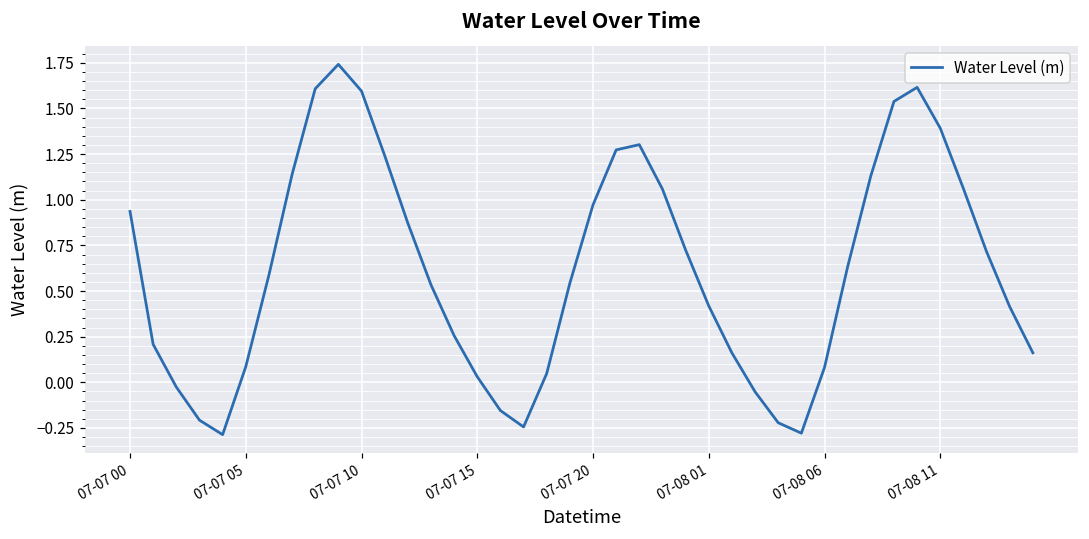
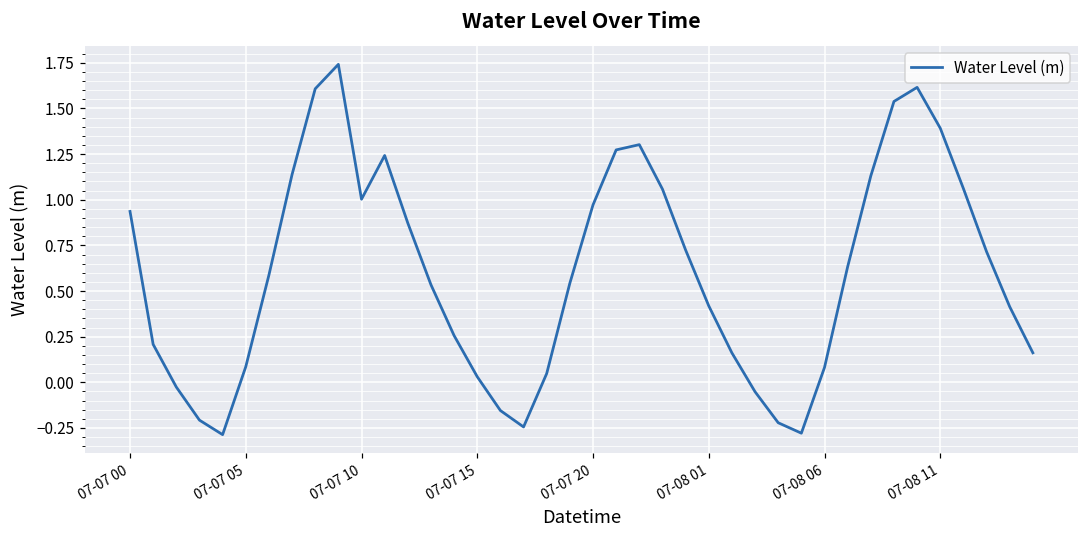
  {
    "07-07 00": 0.94,
    "07-07 05": 0.09,
-   "07-07 10": 1.60,
+   "07-07 10": 1.00,
    "07-07 15": 0.03,
    "07-07 20": 0.97,
    "07-08 01": 0.42,
    "07-08 06": 0.08,
    "07-08 11": 1.39
  }
